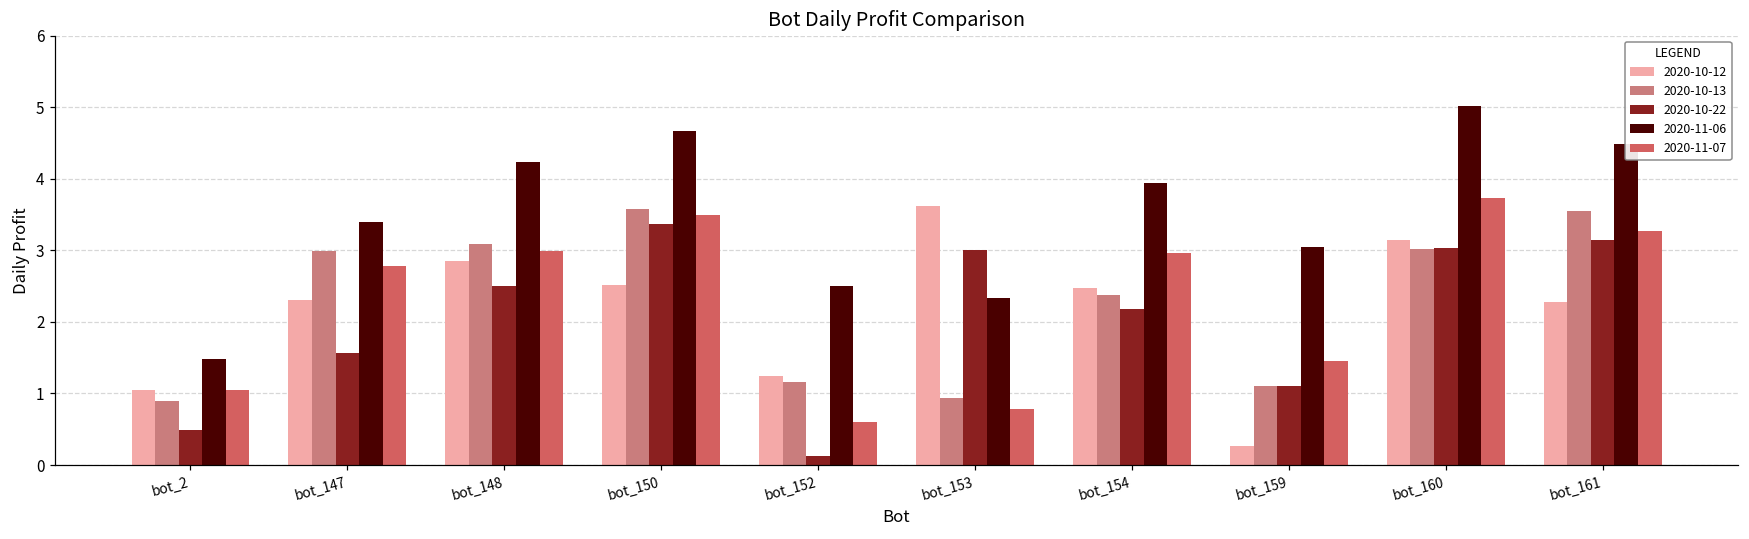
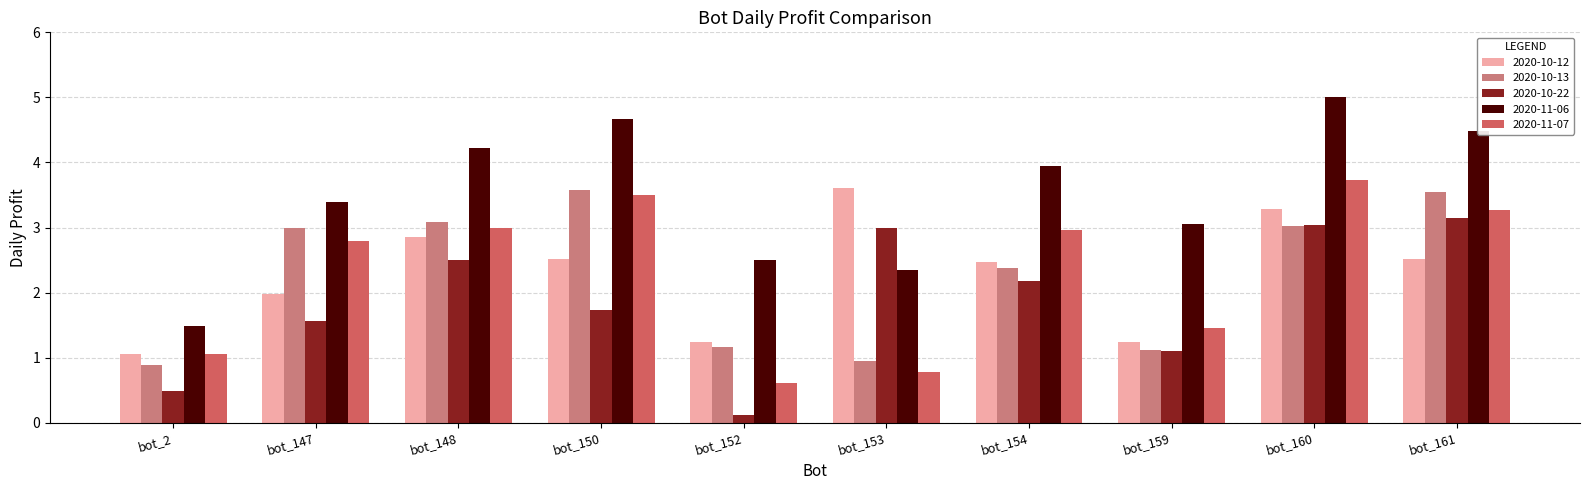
  {
    "2020-10-12": {
      "bot_2": 1.1,
-     "bot_147": 2.3,
+     "bot_147": 2.0,
      "bot_148": 2.8,
      "bot_150": 2.5,
      "bot_152": 1.2,
      "bot_153": 3.6,
      "bot_154": 2.5,
-     "bot_159": 0.3,
-     "bot_160": 3.1,
-     "bot_161": 2.3
+     "bot_159": 1.2,
+     "bot_160": 3.3,
+     "bot_161": 2.5
    },
    "2020-10-22": {
      "bot_2": 0.5,
      "bot_147": 1.6,
      "bot_148": 2.5,
-     "bot_150": 3.4,
+     "bot_150": 1.7,
      "bot_152": 0.1,
      "bot_153": 3.0,
      "bot_154": 2.2,
      "bot_159": 1.1,
      "bot_160": 3.0,
      "bot_161": 3.1
    },
    "2020-11-06": {
      "bot_2": 1.5,
      "bot_147": 3.4,
      "bot_148": 4.2,
      "bot_150": 4.7,
      "bot_152": 2.5,
      "bot_153": 2.3,
      "bot_154": 3.9,
      "bot_159": 3.0,
      "bot_160": 5.0
    }
  }
